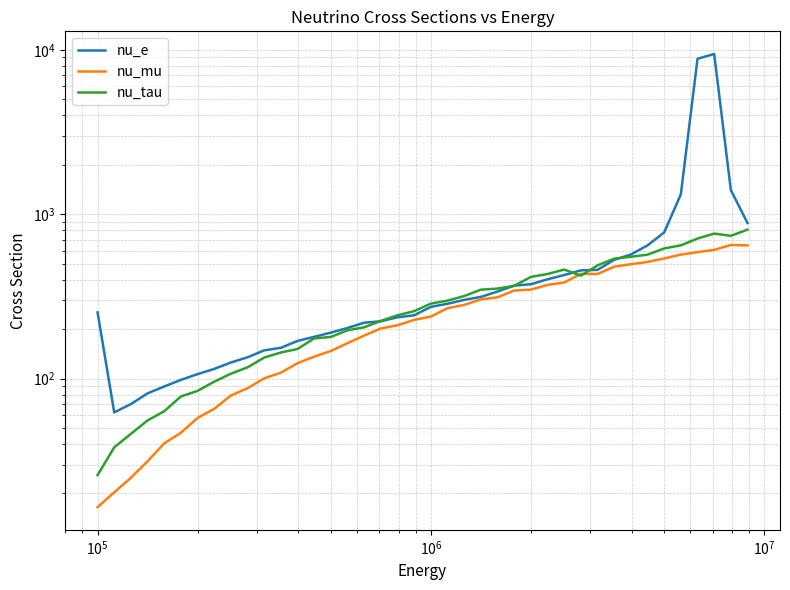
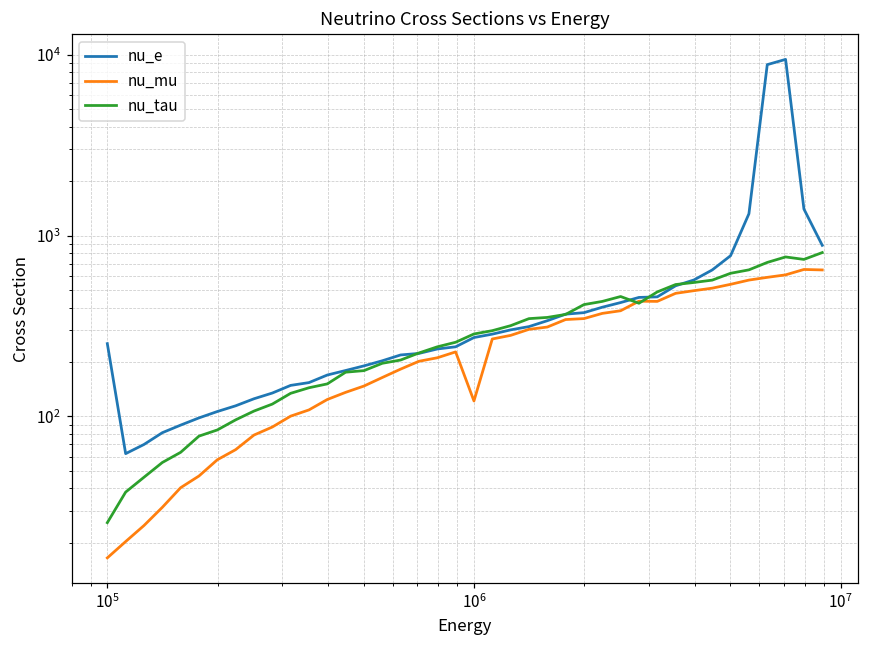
  {
    "nu_e": {
      "10^5": 250,
      "10^6": 270
    },
    "nu_mu": {
      "10^5": 17,
-     "10^6": 240
+     "10^6": 120
    },
    "nu_tau": {
      "10^5": 26,
      "10^6": 290
    }
  }
